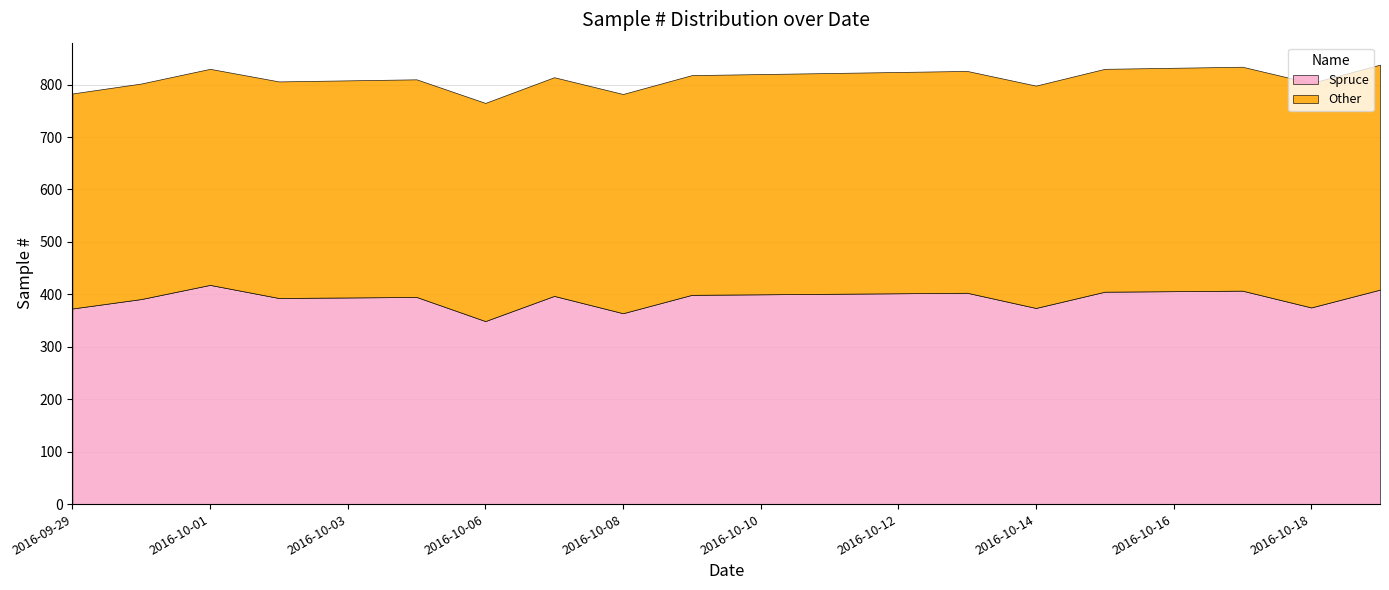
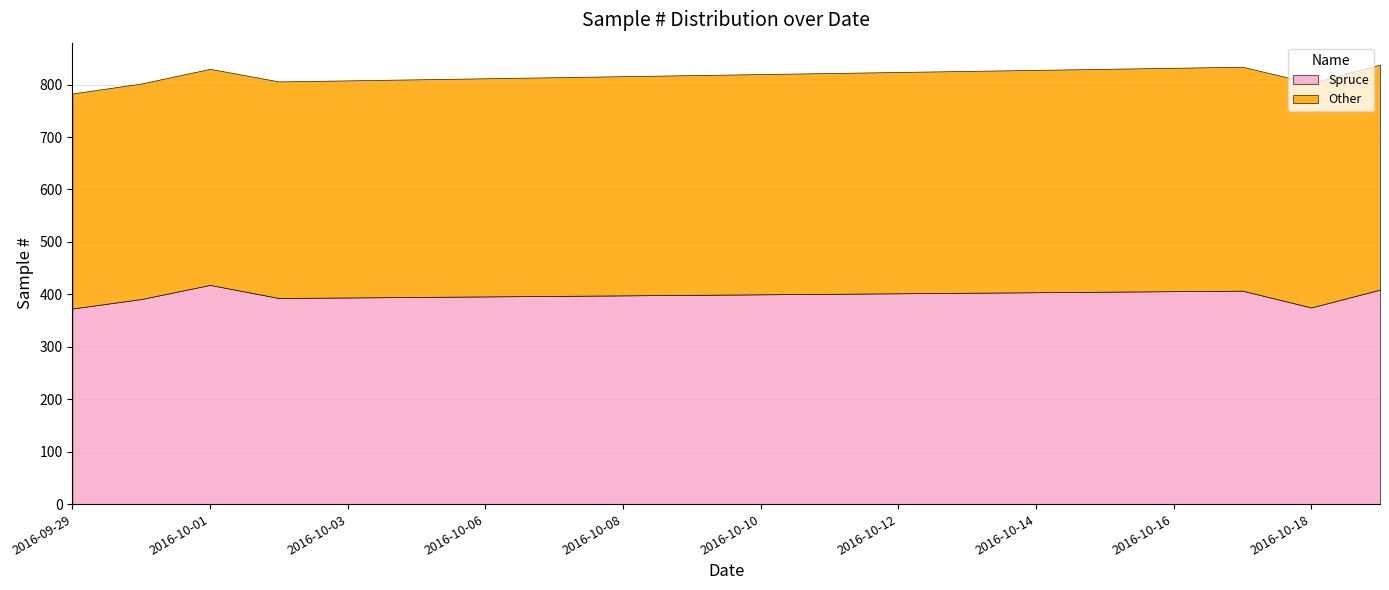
  {
    "Spruce": {
      "2016-09-29": 370,
      "2016-10-01": 420,
      "2016-10-03": 390,
-     "2016-10-06": 350,
-     "2016-10-08": 360,
+     "2016-10-06": 400,
+     "2016-10-08": 400,
      "2016-10-10": 400,
      "2016-10-12": 400,
-     "2016-10-14": 370,
+     "2016-10-14": 400,
      "2016-10-18": 380
    },
    "Other": {
      "2016-09-29": 410,
      "2016-10-01": 410,
      "2016-10-03": 410,
      "2016-10-06": 420,
      "2016-10-08": 420,
      "2016-10-10": 420,
      "2016-10-12": 420,
      "2016-10-14": 420
    }
  }
